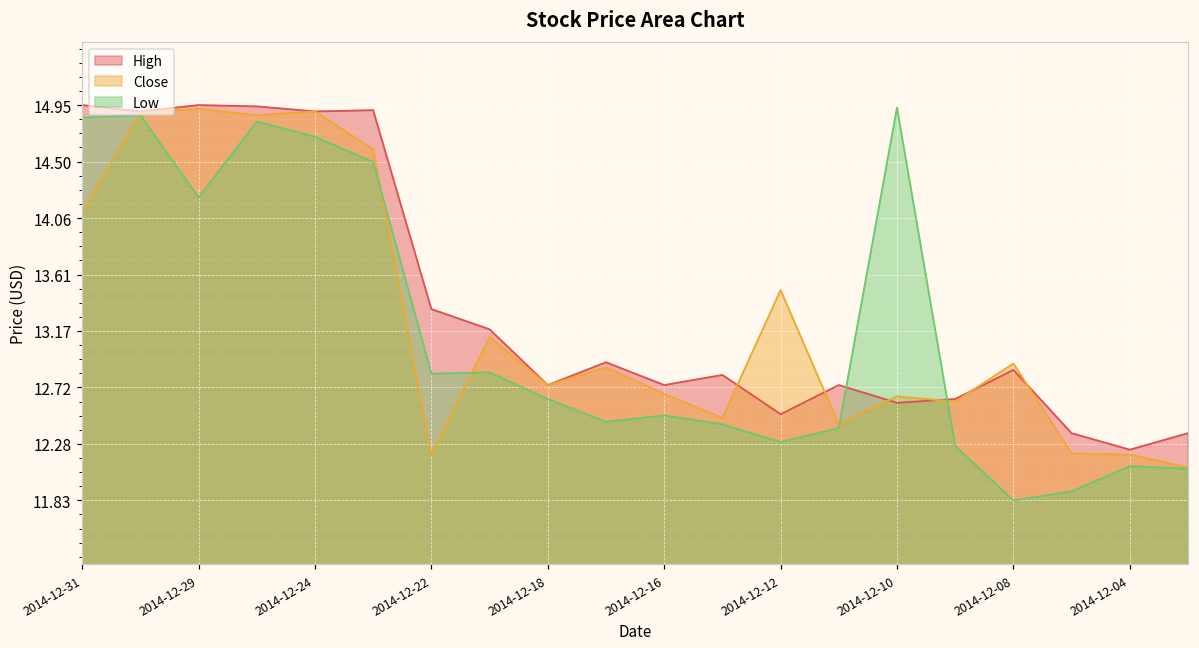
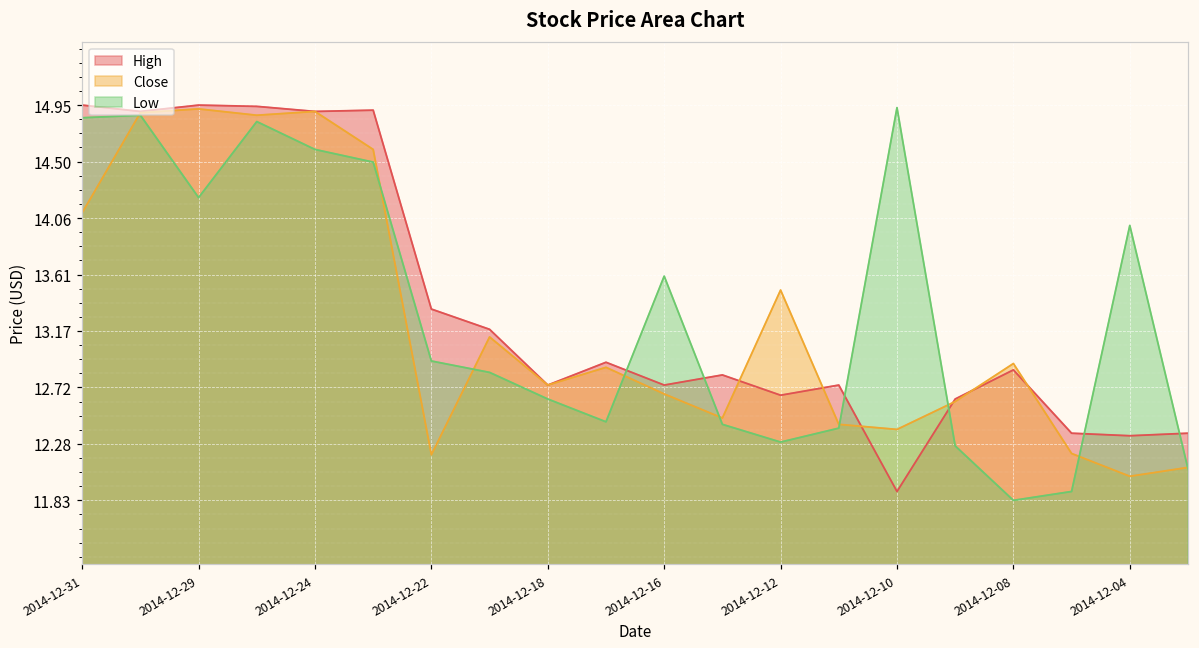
  {
    "High": {
      "2014-12-31": 14.95,
      "2014-12-29": 14.95,
      "2014-12-22": 13.34,
      "2014-12-16": 12.74,
-     "2014-12-12": 12.51,
-     "2014-12-10": 12.6,
+     "2014-12-12": 12.66,
+     "2014-12-10": 11.9,
      "2014-12-08": 12.86,
-     "2014-12-04": 12.23
+     "2014-12-04": 12.34
    },
    "Close": {
      "2014-12-31": 14.10,
      "2014-12-29": 14.92,
      "2014-12-22": 12.19,
      "2014-12-16": 12.67,
      "2014-12-12": 13.49,
-     "2014-12-10": 12.65,
+     "2014-12-10": 12.39,
      "2014-12-08": 12.91,
-     "2014-12-04": 12.19
+     "2014-12-04": 12.02
    },
    "Low": {
      "2014-12-31": 14.85,
      "2014-12-29": 14.22,
-     "2014-12-24": 14.7,
-     "2014-12-22": 12.83,
+     "2014-12-24": 14.6,
+     "2014-12-22": 12.93,
      "2014-12-18": 12.63,
-     "2014-12-16": 12.5,
+     "2014-12-16": 13.6,
      "2014-12-12": 12.29,
      "2014-12-10": 14.93,
      "2014-12-08": 11.83,
-     "2014-12-04": 12.1
+     "2014-12-04": 14.0
    }
  }
